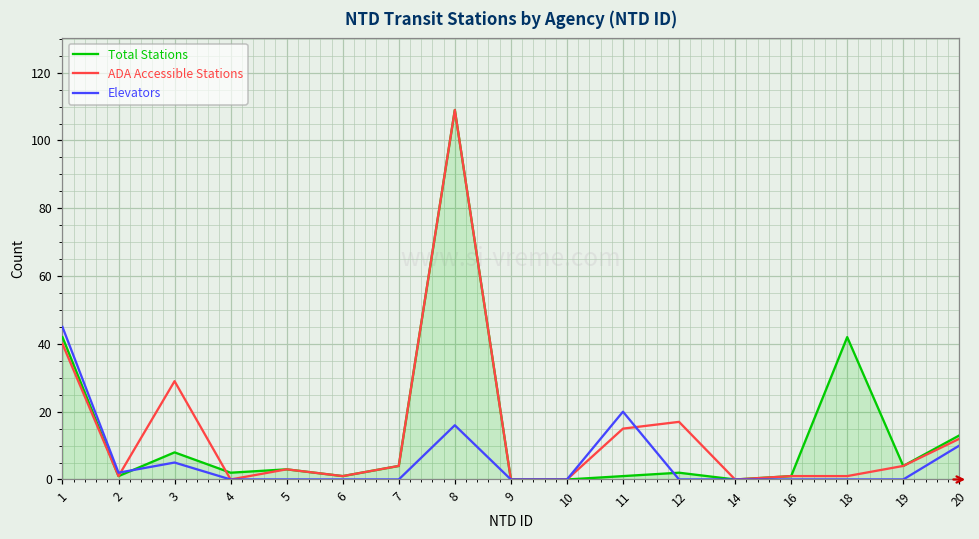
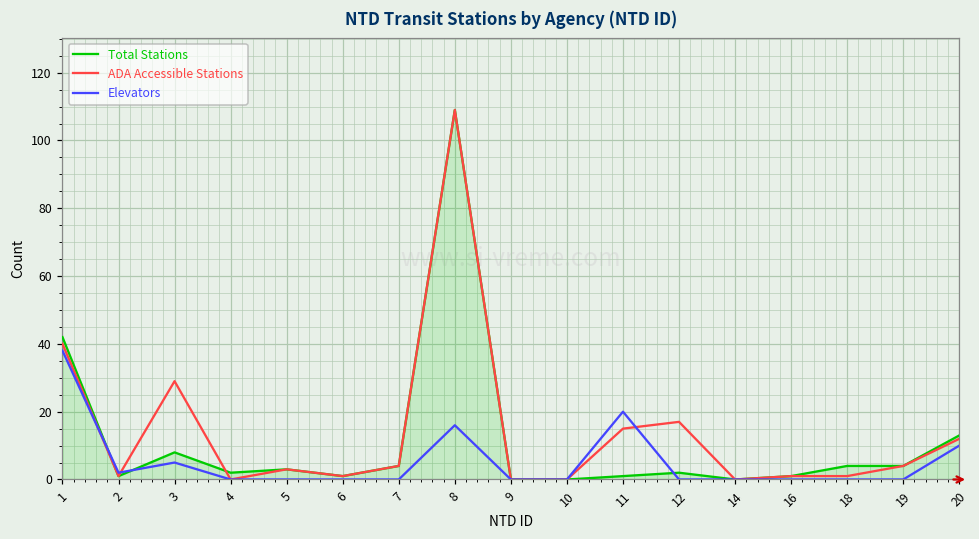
  {
    "Total Stations": {
      "1": 42,
      "3": 8,
      "4": 2,
      "11": 1,
      "12": 2,
-     "18": 42,
+     "18": 4,
      "20": 13
    },
    "ADA Accessible Stations": {
      "1": 40,
      "3": 29,
      "11": 15,
      "12": 17,
      "18": 1,
      "20": 12
    },
    "Elevators": {
-     "1": 45,
+     "1": 38,
      "2": 2,
      "3": 5,
      "5": 0,
      "6": 0,
      "7": 0,
      "8": 16,
      "11": 20,
      "12": 0,
      "16": 0,
      "18": 0,
      "19": 0,
      "20": 10
    }
  }
